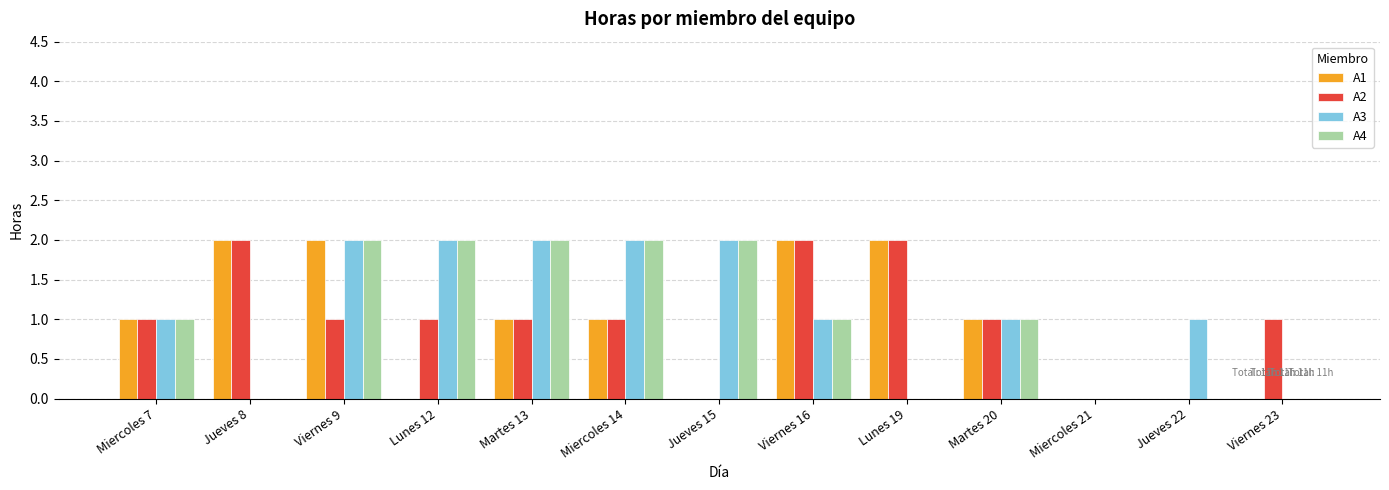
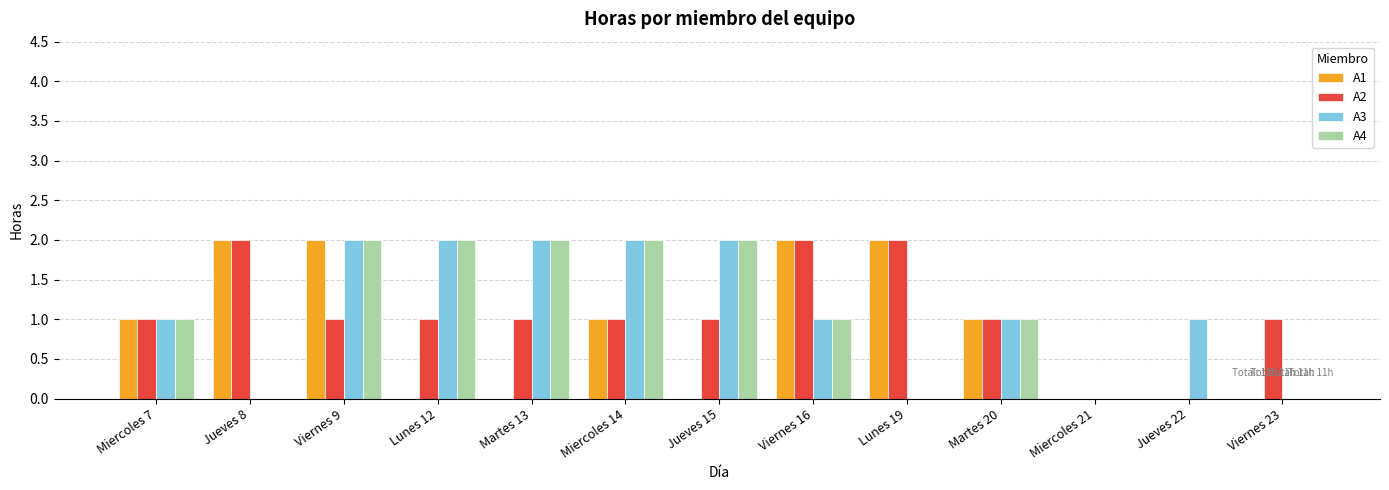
  {
    "A1": {
      "Miercoles 7": 1,
      "Jueves 8": 2,
      "Viernes 9": 2,
      "Lunes 12": 0,
-     "Martes 13": 1,
+     "Martes 13": 0,
      "Miercoles 14": 1,
      "Jueves 15": 0,
      "Viernes 16": 2,
      "Lunes 19": 2,
      "Martes 20": 1,
      "Miercoles 21": 0,
      "Jueves 22": 0
    },
    "A2": {
      "Miercoles 7": 1,
      "Jueves 8": 2,
      "Viernes 9": 1,
      "Lunes 12": 1,
      "Martes 13": 1,
      "Miercoles 14": 1,
-     "Jueves 15": 0,
+     "Jueves 15": 1,
      "Viernes 16": 2,
      "Lunes 19": 2,
      "Martes 20": 1,
      "Miercoles 21": 0,
      "Jueves 22": 0
    },
    "A3": {
      "Miercoles 7": 1,
      "Jueves 8": 0,
      "Viernes 9": 2,
      "Lunes 12": 2,
      "Martes 13": 2,
      "Miercoles 14": 2,
      "Jueves 15": 2,
      "Viernes 16": 1,
      "Lunes 19": 0,
      "Martes 20": 1,
      "Miercoles 21": 0,
      "Jueves 22": 1
    },
    "A4": {
      "Miercoles 7": 1,
      "Jueves 8": 0,
      "Viernes 9": 2,
      "Lunes 12": 2,
      "Martes 13": 2,
      "Miercoles 14": 2,
      "Jueves 15": 2,
      "Viernes 16": 1,
      "Lunes 19": 0,
      "Martes 20": 1,
      "Miercoles 21": 0,
      "Jueves 22": 0
    }
  }
